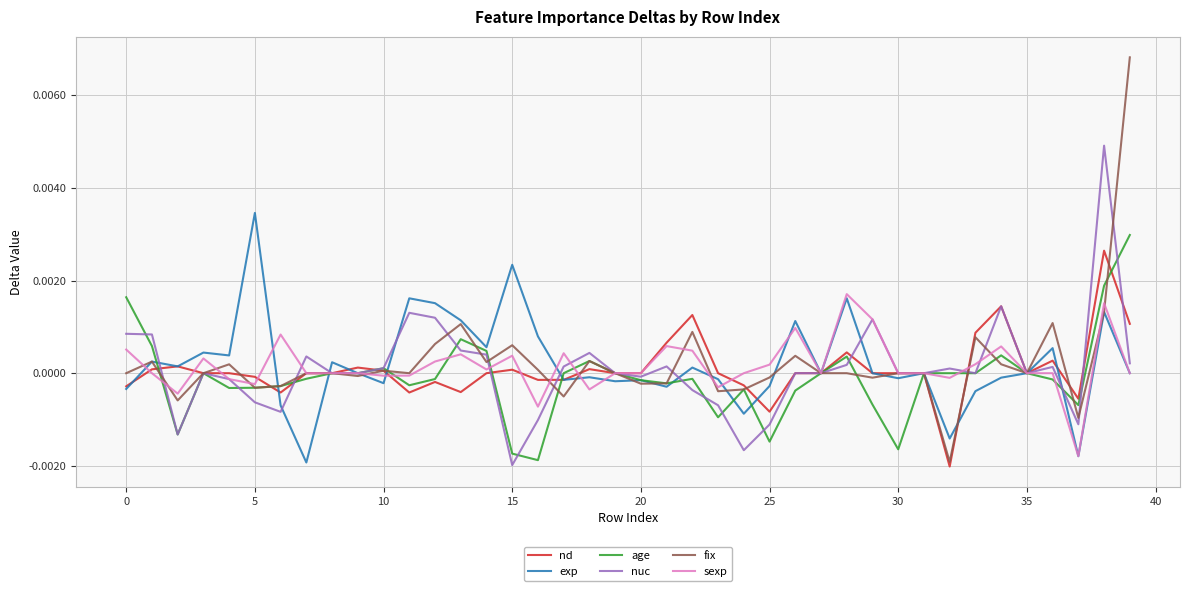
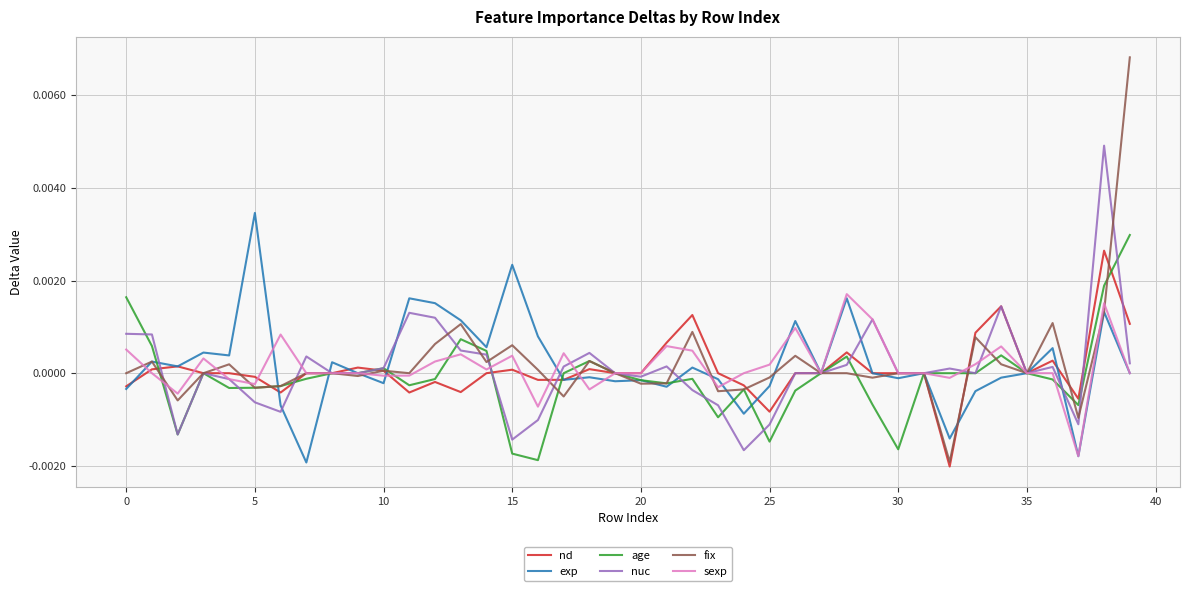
  {
    "nd": {
      "0": -0.0003,
      "5": -0.0001,
      "15": 0.0001,
      "25": -0.0008
    },
    "exp": {
      "0": -0.0003,
      "5": 0.0035,
      "10": -0.0002,
      "15": 0.0023,
      "25": -0.0003,
      "30": -0.0001
    },
    "age": {
      "0": 0.0016,
      "15": -0.0017,
      "25": -0.0015,
      "30": -0.0016
    },
    "nuc": {
      "0": 0.0009,
      "5": -0.0006,
-     "15": -0.0020,
+     "15": -0.0014,
      "20": -0.0001,
      "25": -0.0011
    },
    "fix": {
      "0": 0.0000,
      "15": 0.0006,
      "20": -0.0002,
      "25": -0.0001
    },
    "sexp": {
      "0": 0.0005,
      "5": -0.0002,
      "10": -0.0001,
      "15": 0.0004,
      "25": 0.0002
    }
  }
